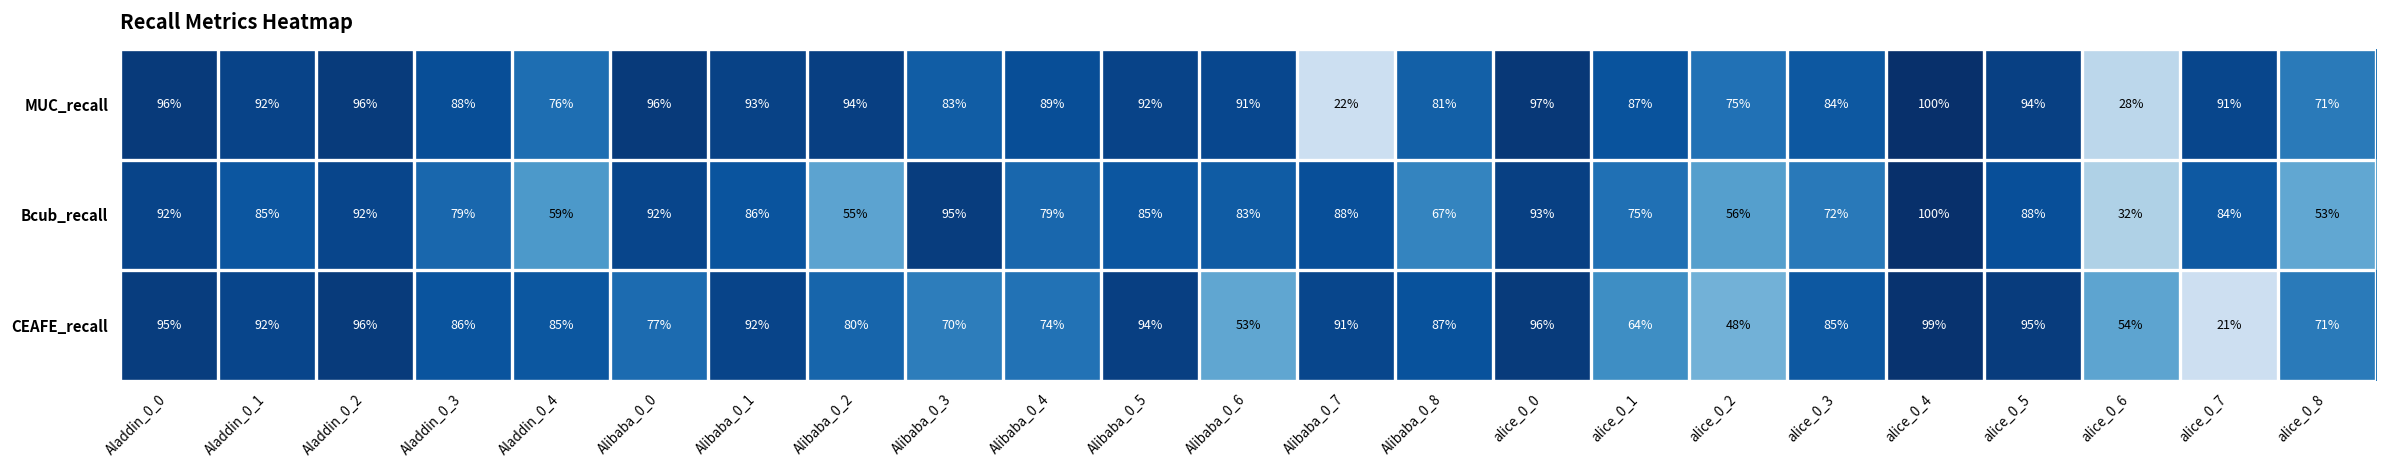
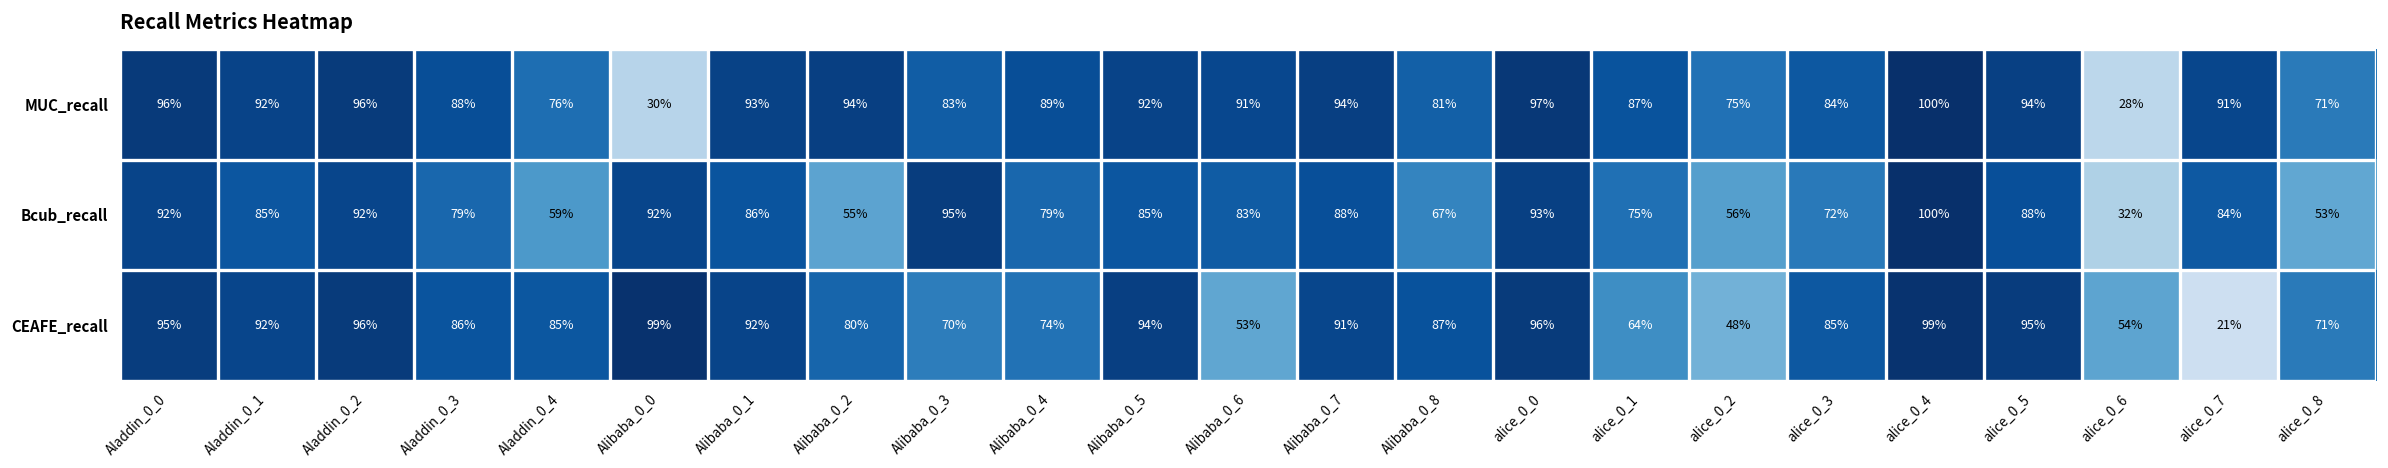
  {
    "MUC_recall": {
      "Aladdin_0_0": "96%",
      "Aladdin_0_1": "92%",
      "Aladdin_0_2": "96%",
      "Aladdin_0_3": "88%",
      "Aladdin_0_4": "76%",
-     "Alibaba_0_0": "96%",
+     "Alibaba_0_0": "30%",
      "Alibaba_0_1": "93%",
      "Alibaba_0_2": "94%",
      "Alibaba_0_3": "83%",
      "Alibaba_0_4": "89%",
      "Alibaba_0_5": "92%",
      "Alibaba_0_6": "91%",
-     "Alibaba_0_7": "22%",
+     "Alibaba_0_7": "94%",
      "Alibaba_0_8": "81%",
      "alice_0_0": "97%",
      "alice_0_1": "87%",
      "alice_0_2": "75%",
      "alice_0_3": "84%",
      "alice_0_4": "100%",
      "alice_0_5": "94%",
      "alice_0_6": "28%",
      "alice_0_7": "91%",
      "alice_0_8": "71%"
    },
    "Bcub_recall": {
      "Aladdin_0_0": "92%",
      "Aladdin_0_1": "85%",
      "Aladdin_0_2": "92%",
      "Aladdin_0_3": "79%",
      "Aladdin_0_4": "59%",
      "Alibaba_0_0": "92%",
      "Alibaba_0_1": "86%",
      "Alibaba_0_2": "55%",
      "Alibaba_0_3": "95%",
      "Alibaba_0_4": "79%",
      "Alibaba_0_5": "85%",
      "Alibaba_0_6": "83%",
      "Alibaba_0_7": "88%",
      "Alibaba_0_8": "67%",
      "alice_0_0": "93%",
      "alice_0_1": "75%",
      "alice_0_2": "56%",
      "alice_0_3": "72%",
      "alice_0_4": "100%",
      "alice_0_5": "88%",
      "alice_0_6": "32%",
      "alice_0_7": "84%",
      "alice_0_8": "53%"
    },
    "CEAFE_recall": {
      "Aladdin_0_0": "95%",
      "Aladdin_0_1": "92%",
      "Aladdin_0_2": "96%",
      "Aladdin_0_3": "86%",
      "Aladdin_0_4": "85%",
-     "Alibaba_0_0": "77%",
+     "Alibaba_0_0": "99%",
      "Alibaba_0_1": "92%",
      "Alibaba_0_2": "80%",
      "Alibaba_0_3": "70%",
      "Alibaba_0_4": "74%",
      "Alibaba_0_5": "94%",
      "Alibaba_0_6": "53%",
      "Alibaba_0_7": "91%",
      "Alibaba_0_8": "87%",
      "alice_0_0": "96%",
      "alice_0_1": "64%",
      "alice_0_2": "48%",
      "alice_0_3": "85%",
      "alice_0_4": "99%",
      "alice_0_5": "95%",
      "alice_0_6": "54%",
      "alice_0_7": "21%",
      "alice_0_8": "71%"
    }
  }
